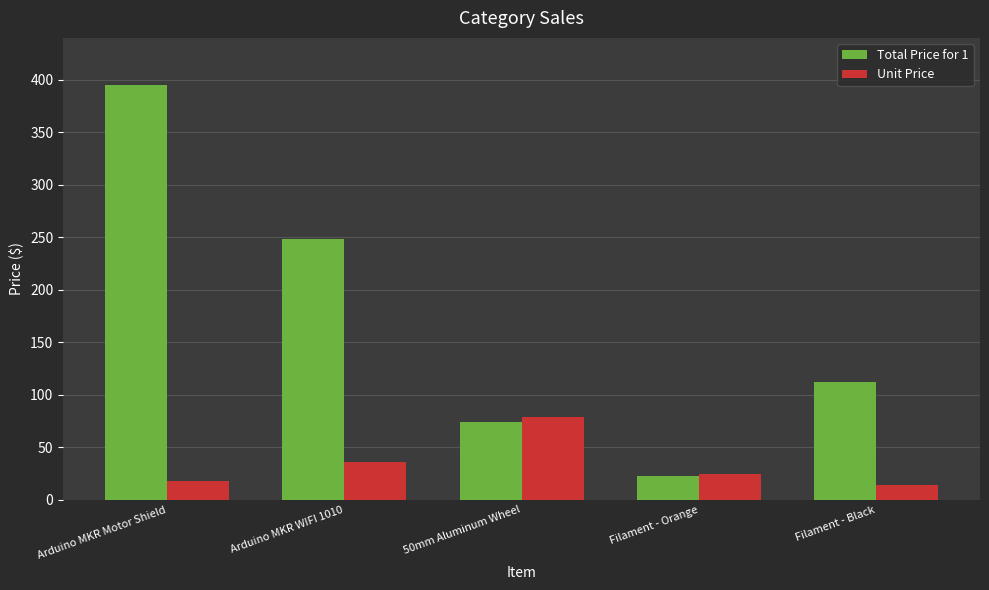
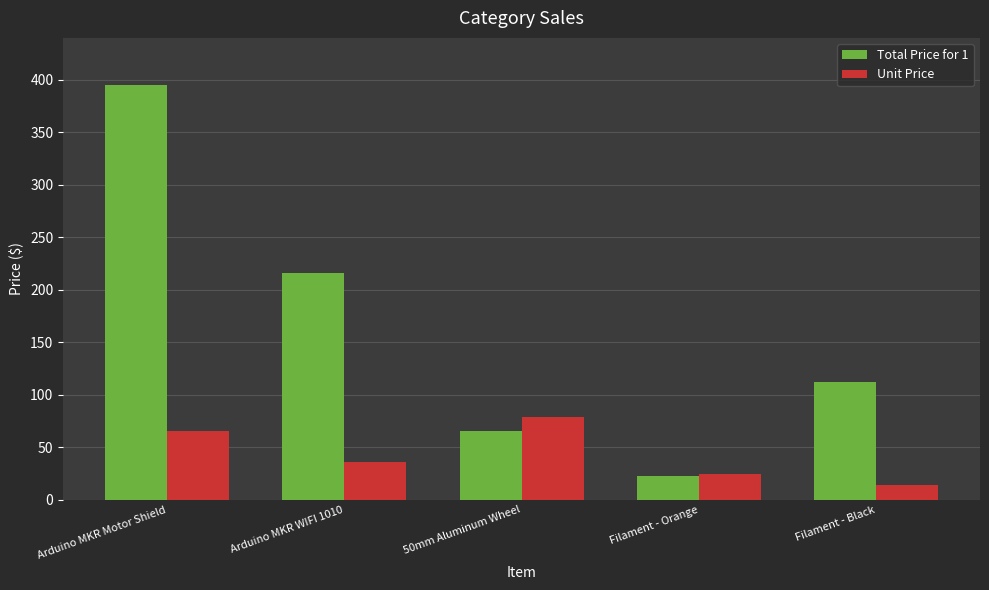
  {
    "Total Price for 1": {
      "Arduino MKR Motor Shield": 395,
-     "Arduino MKR WIFI 1010": 248,
-     "50mm Aluminum Wheel": 74,
+     "Arduino MKR WIFI 1010": 216,
+     "50mm Aluminum Wheel": 65,
      "Filament - Orange": 23,
      "Filament - Black": 112
    },
    "Unit Price": {
-     "Arduino MKR Motor Shield": 18,
+     "Arduino MKR Motor Shield": 66,
      "Arduino MKR WIFI 1010": 36,
      "50mm Aluminum Wheel": 79,
      "Filament - Orange": 25,
      "Filament - Black": 14
    }
  }
